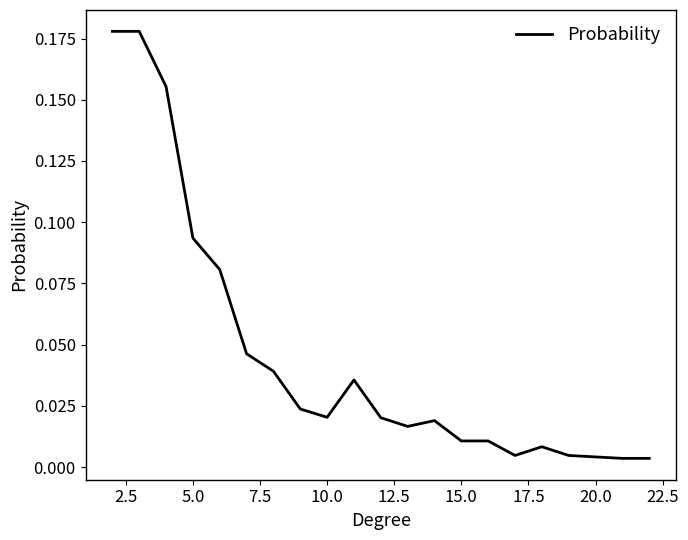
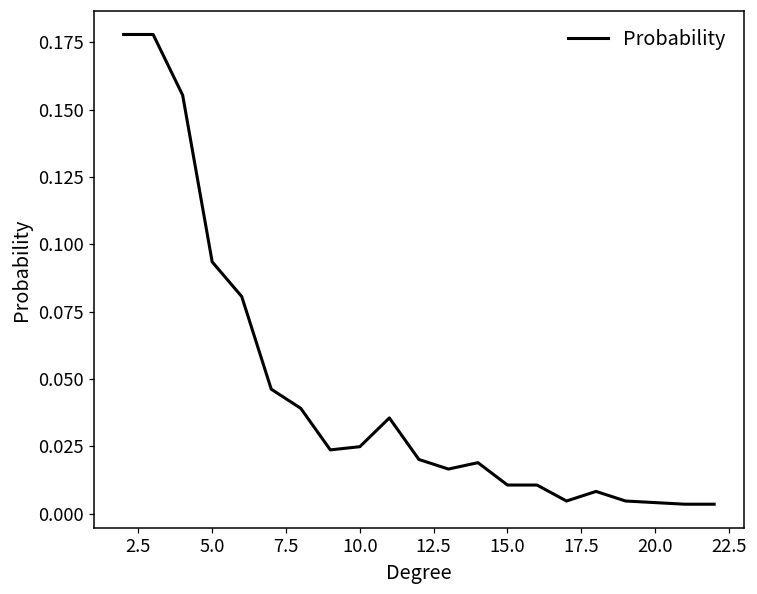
  {
    "5.0": 0.094,
-   "10.0": 0.020,
+   "10.0": 0.025,
    "15.0": 0.011
  }
